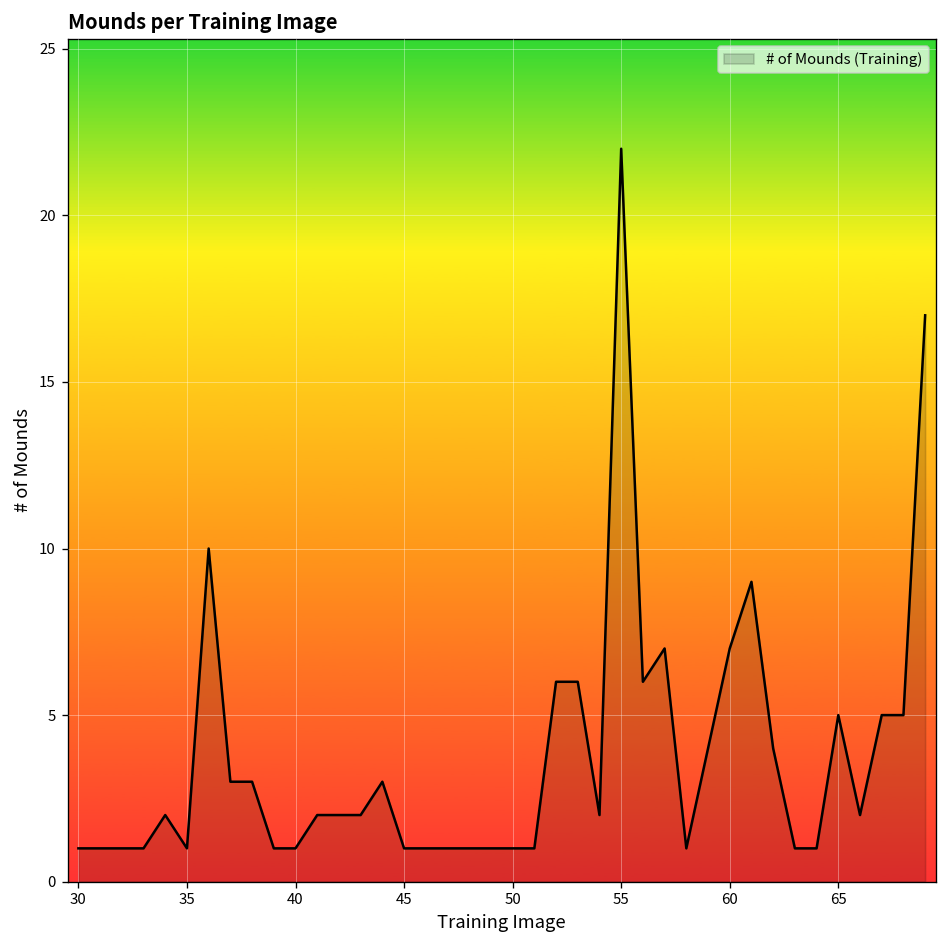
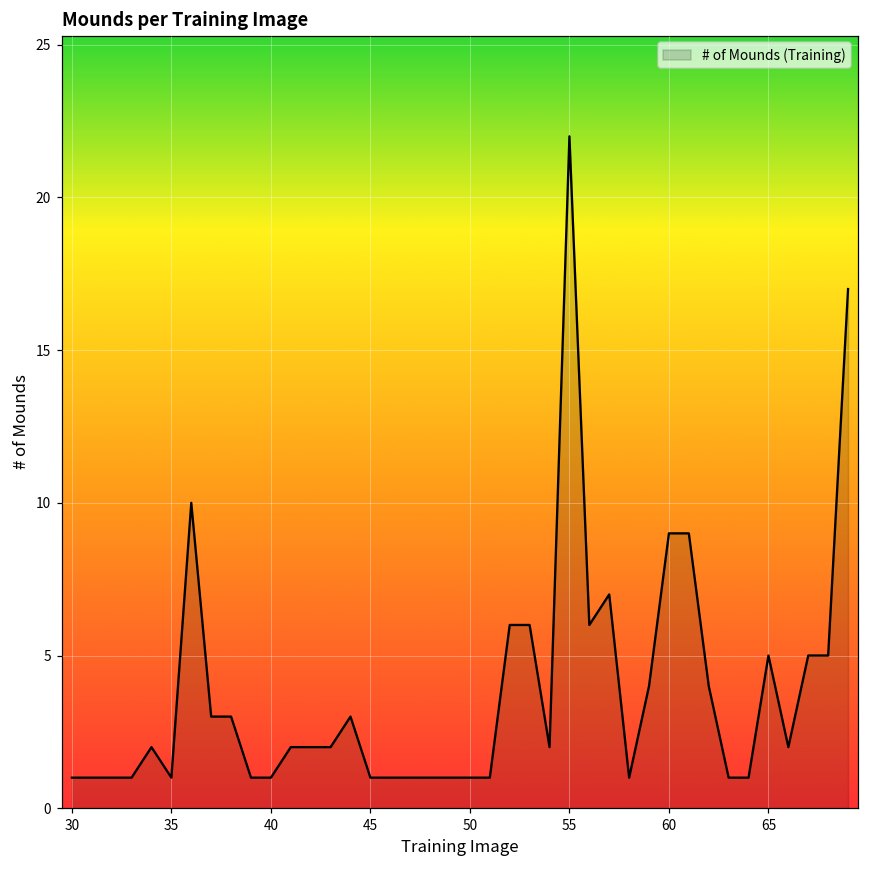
  {
    "30": 1,
    "35": 1,
    "40": 1,
    "45": 1,
    "50": 1,
    "55": 22,
-   "60": 7,
+   "60": 9,
    "65": 5
  }
